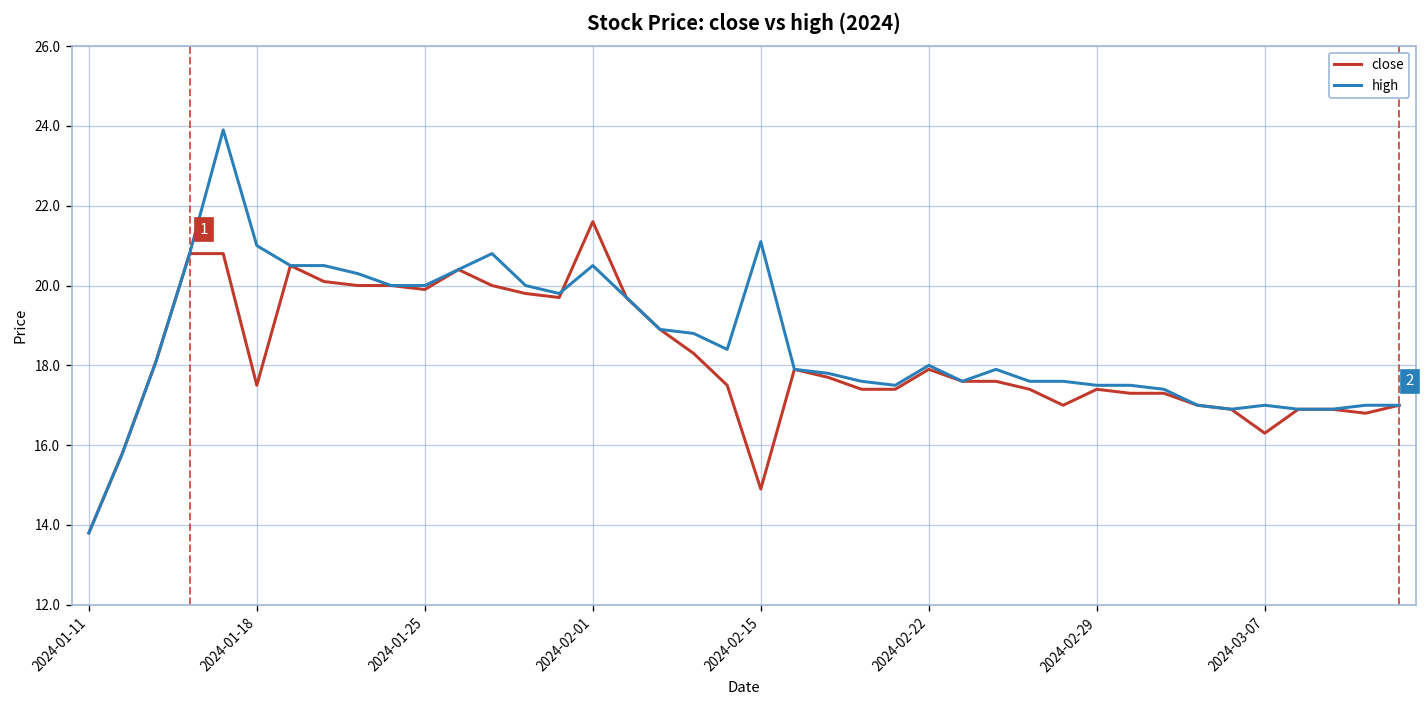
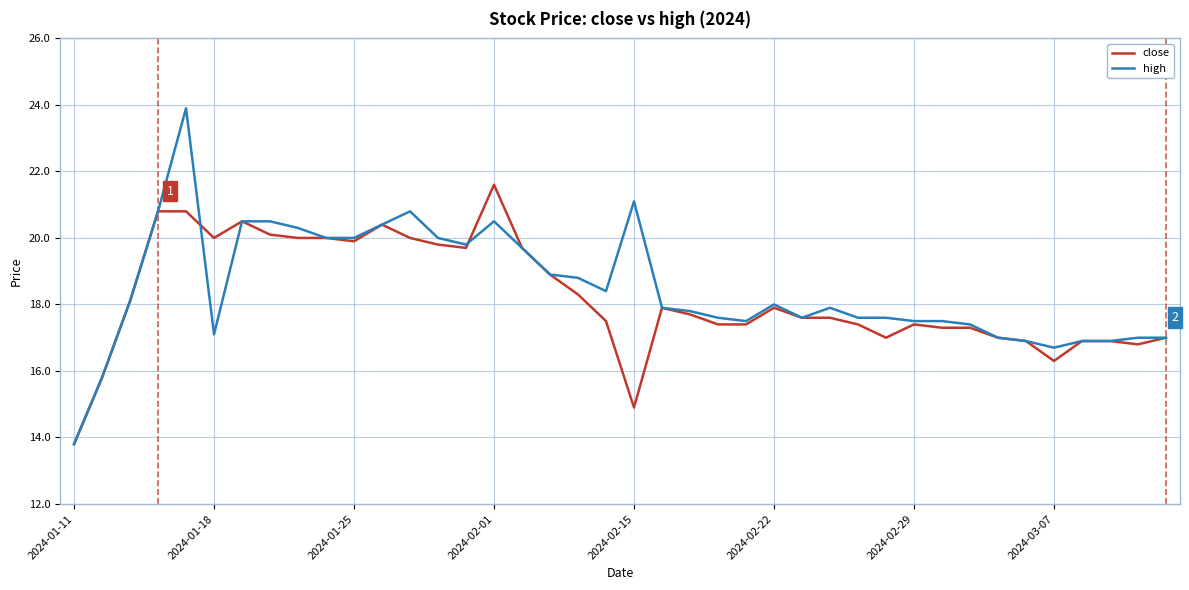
  {
    "close": {
-     "2024-01-18": 17.5,
+     "2024-01-18": 20.0,
      "2024-01-25": 19.9,
      "2024-02-01": 21.6,
      "2024-02-15": 14.9,
      "2024-02-22": 17.9,
      "2024-02-29": 17.4,
      "2024-03-07": 16.3
    },
    "high": {
-     "2024-01-18": 21.0,
+     "2024-01-18": 17.1,
      "2024-01-25": 20.0,
      "2024-02-01": 20.5,
      "2024-02-15": 21.1,
      "2024-02-22": 18.0,
      "2024-02-29": 17.5,
-     "2024-03-07": 17.0
+     "2024-03-07": 16.7
    }
  }
